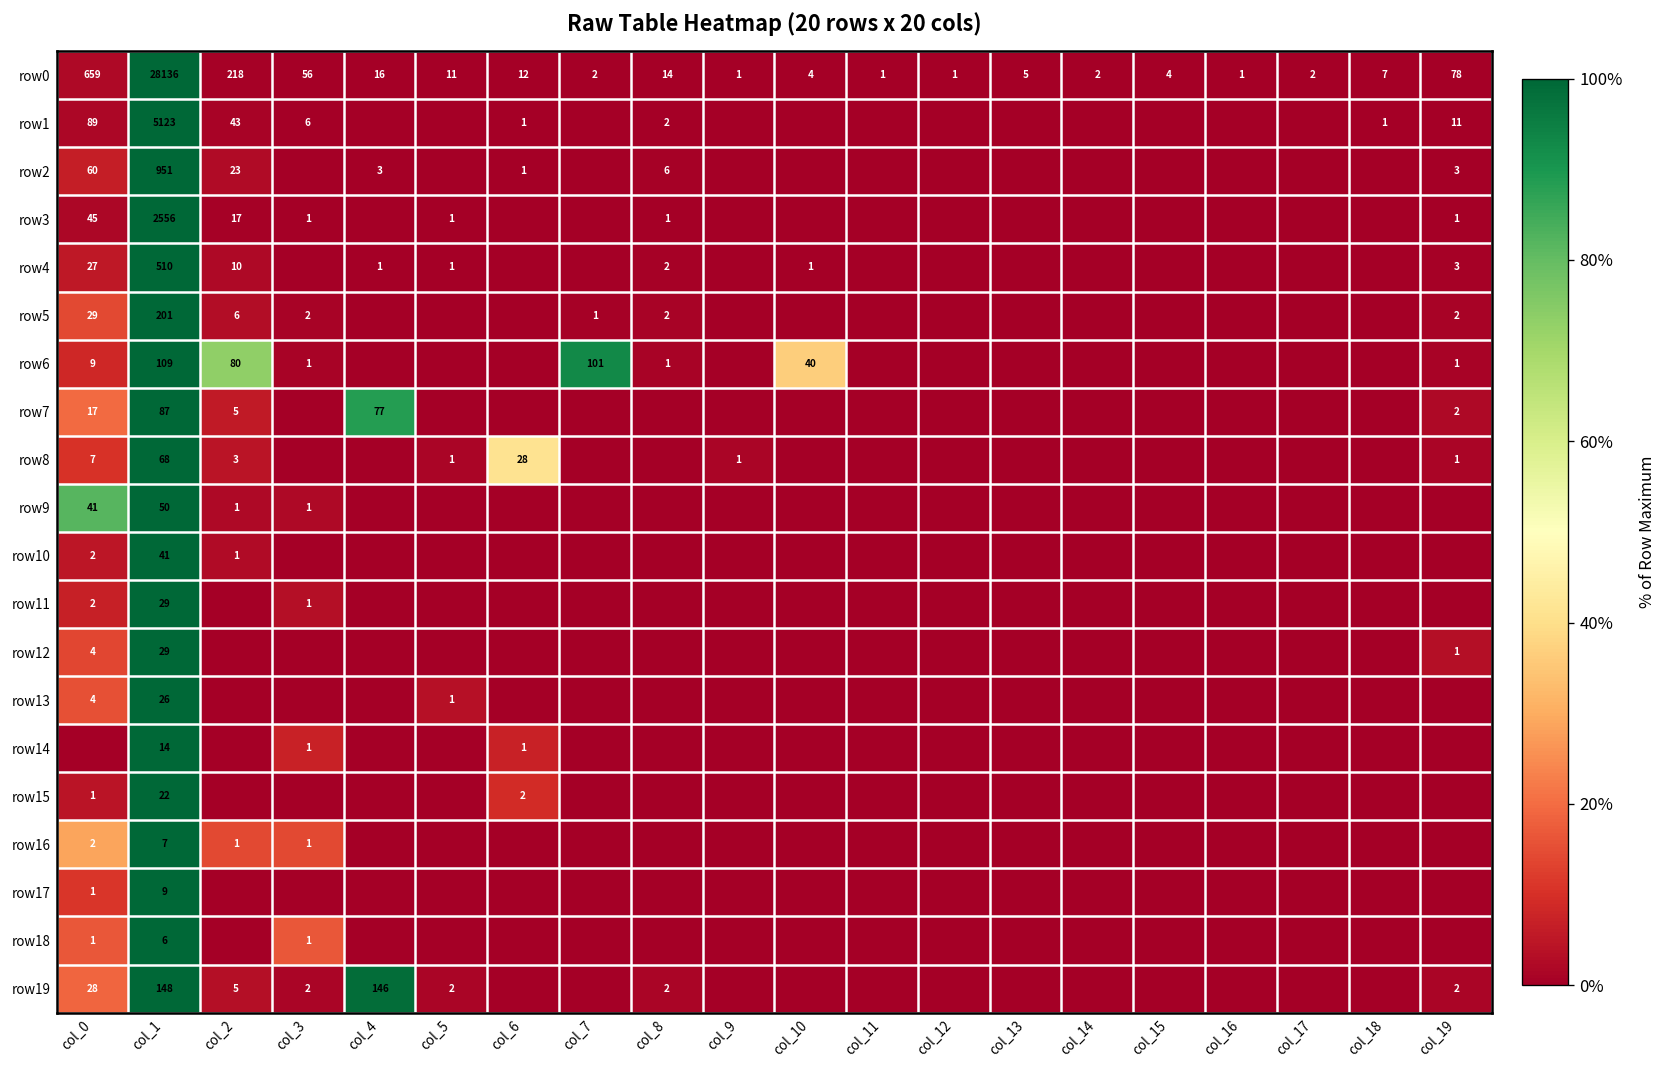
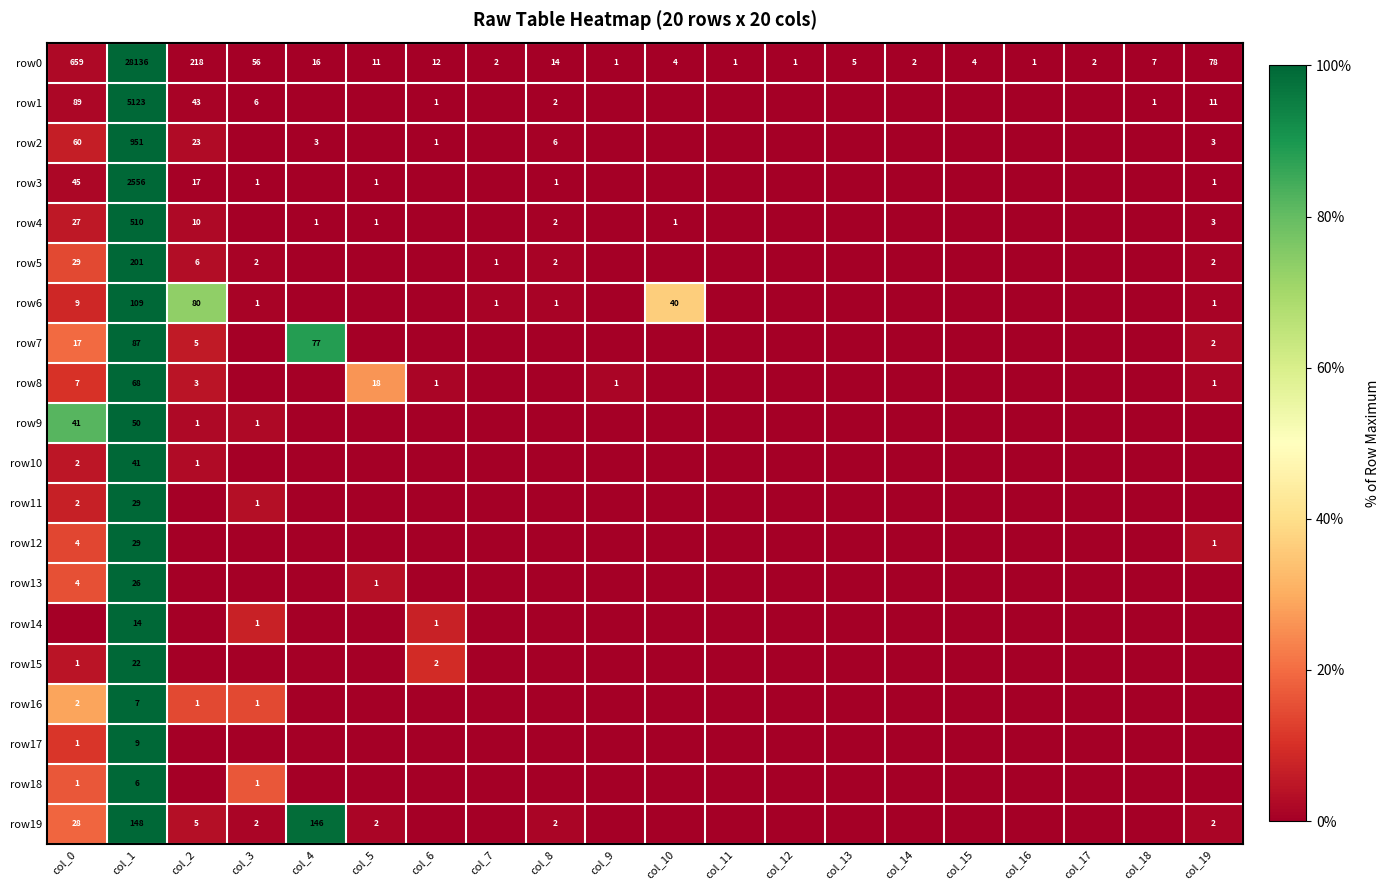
  {
    "row0": {
      "col_0": 659,
      "col_1": 28136,
      "col_2": 218,
      "col_3": 56,
      "col_4": 16,
      "col_5": 11,
      "col_6": 12,
      "col_7": 2,
      "col_8": 14,
      "col_9": 1,
      "col_10": 4,
      "col_11": 1,
      "col_12": 1,
      "col_13": 5,
      "col_14": 2,
      "col_15": 4,
      "col_16": 1,
      "col_17": 2,
      "col_18": 7,
      "col_19": 78
    },
    "row1": {
      "col_0": 89,
      "col_1": 5123,
      "col_2": 43,
      "col_3": 6,
      "col_6": 1,
      "col_8": 2,
      "col_18": 1,
      "col_19": 11
    },
    "row2": {
      "col_0": 60,
      "col_1": 951,
      "col_2": 23,
      "col_4": 3,
      "col_6": 1,
      "col_8": 6,
      "col_19": 3
    },
    "row3": {
      "col_0": 45,
      "col_1": 2556,
      "col_2": 17,
      "col_3": 1,
      "col_5": 1,
      "col_8": 1,
      "col_19": 1
    },
    "row4": {
      "col_0": 27,
      "col_1": 510,
      "col_2": 10,
      "col_4": 1,
      "col_5": 1,
      "col_8": 2,
      "col_10": 1,
      "col_19": 3
    },
    "row5": {
      "col_0": 29,
      "col_1": 201,
      "col_2": 6,
      "col_3": 2,
      "col_7": 1,
      "col_8": 2,
      "col_19": 2
    },
    "row6": {
      "col_0": 9,
      "col_1": 109,
      "col_2": 80,
      "col_3": 1,
-     "col_7": 101,
+     "col_7": 1,
      "col_8": 1,
      "col_10": 40,
      "col_19": 1
    },
    "row7": {
      "col_0": 17,
      "col_1": 87,
      "col_2": 5,
      "col_4": 77,
      "col_19": 2
    },
    "row8": {
      "col_0": 7,
      "col_1": 68,
      "col_2": 3,
-     "col_5": 1,
-     "col_6": 28,
+     "col_5": 18,
+     "col_6": 1,
      "col_9": 1,
      "col_19": 1
    },
    "row9": {
      "col_0": 41,
      "col_1": 50,
      "col_2": 1,
      "col_3": 1
    },
    "row10": {
      "col_0": 2,
      "col_1": 41,
      "col_2": 1
    },
    "row11": {
      "col_0": 2,
      "col_1": 29,
      "col_3": 1
    },
    "row12": {
      "col_0": 4,
      "col_1": 29,
      "col_19": 1
    },
    "row13": {
      "col_0": 4,
      "col_1": 26,
      "col_5": 1
    },
    "row14": {
      "col_1": 14,
      "col_3": 1,
      "col_6": 1
    },
    "row15": {
      "col_0": 1,
      "col_1": 22,
      "col_6": 2
    },
    "row16": {
      "col_0": 2,
      "col_1": 7,
      "col_2": 1,
      "col_3": 1
    },
    "row17": {
      "col_0": 1,
      "col_1": 9
    },
    "row18": {
      "col_0": 1,
      "col_1": 6,
      "col_3": 1
    },
    "row19": {
      "col_0": 28,
      "col_1": 148,
      "col_2": 5,
      "col_3": 2,
      "col_4": 146,
      "col_5": 2,
      "col_8": 2,
      "col_19": 2
    }
  }
